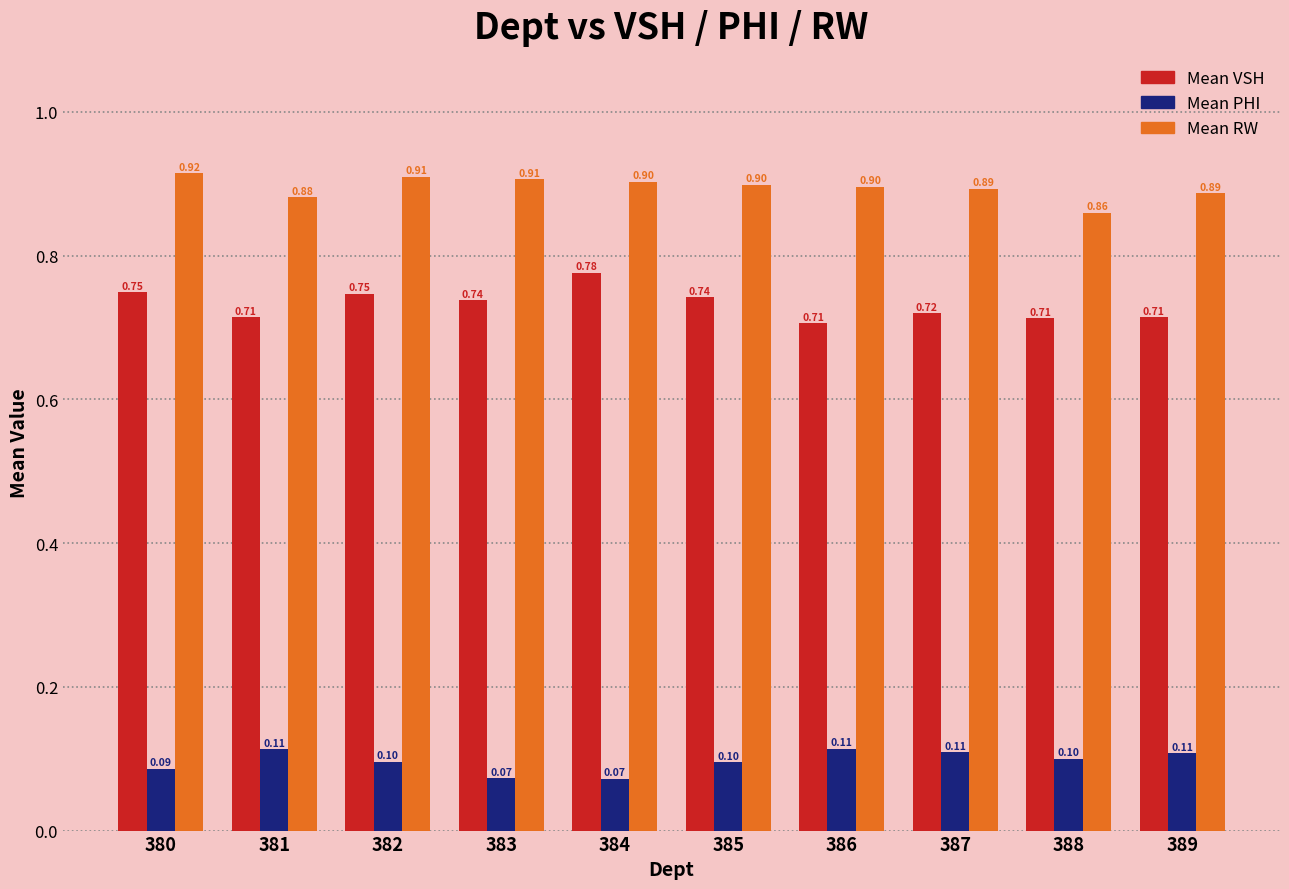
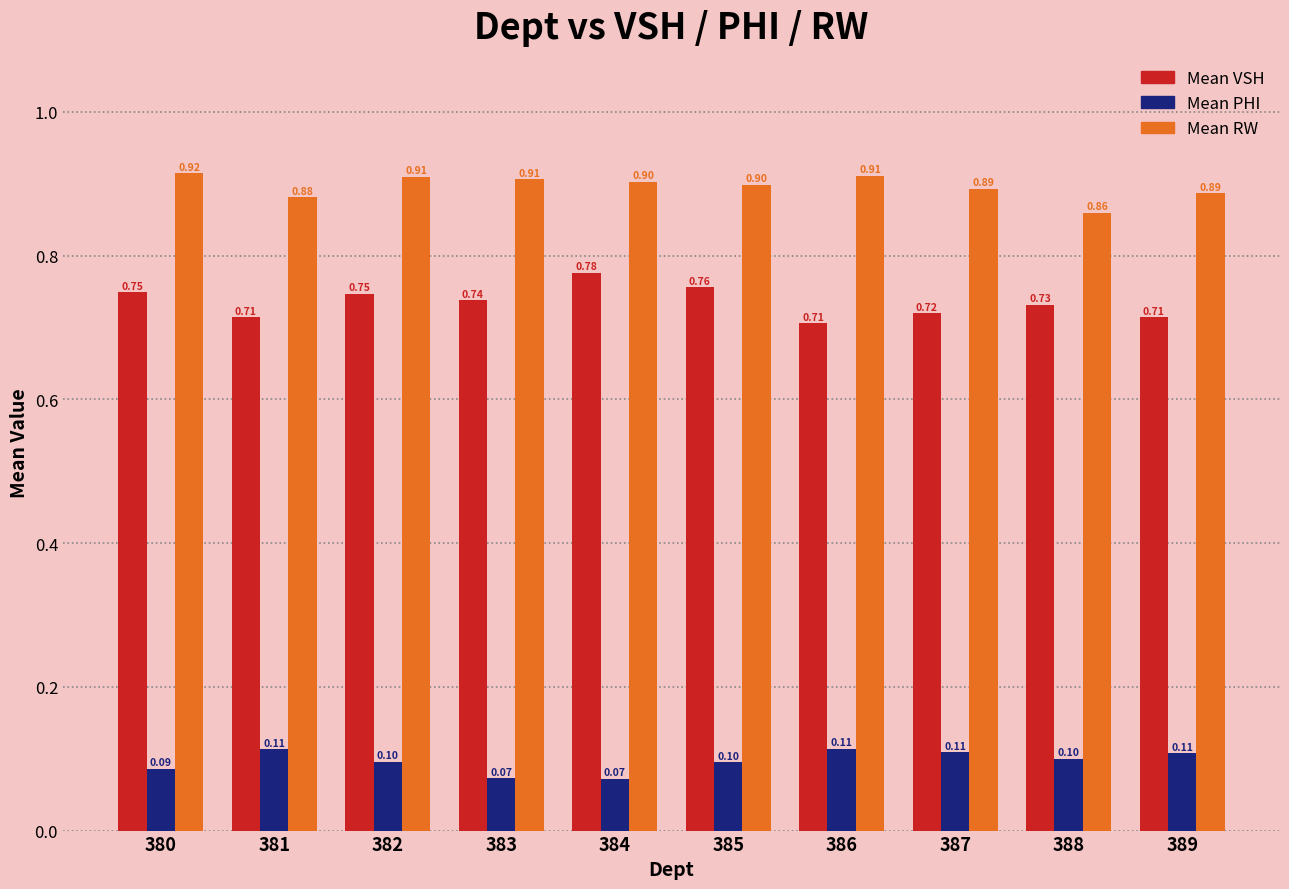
  {
    "Mean VSH": {
      "380": 0.75,
      "381": 0.71,
      "382": 0.75,
      "383": 0.74,
      "384": 0.78,
-     "385": 0.74,
+     "385": 0.76,
      "386": 0.71,
      "387": 0.72,
-     "388": 0.71,
+     "388": 0.73,
      "389": 0.71
    },
    "Mean PHI": {
      "380": 0.09,
      "381": 0.11,
      "382": 0.10,
      "383": 0.07,
      "384": 0.07,
      "385": 0.10,
      "386": 0.11,
      "387": 0.11,
      "388": 0.10,
      "389": 0.11
    },
    "Mean RW": {
      "380": 0.92,
      "381": 0.88,
      "382": 0.91,
      "383": 0.91,
      "384": 0.90,
      "385": 0.90,
-     "386": 0.90,
+     "386": 0.91,
      "387": 0.89,
      "388": 0.86,
      "389": 0.89
    }
  }
